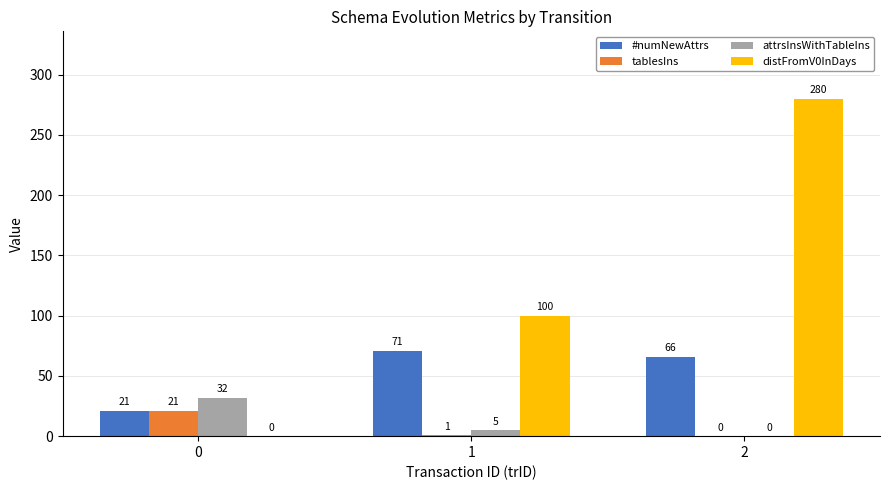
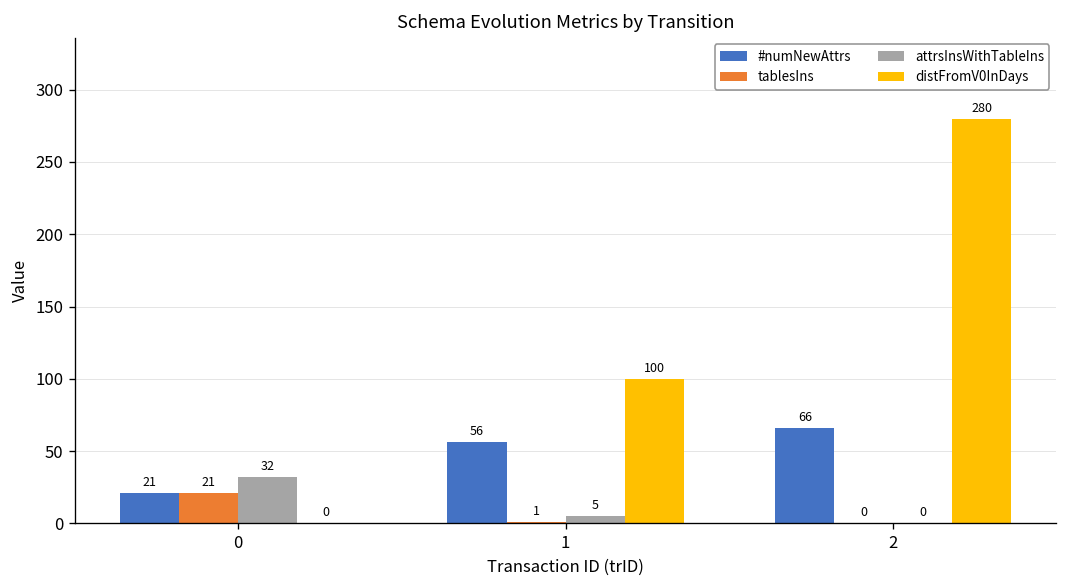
  {
    "#numNewAttrs": {
      "0": 21,
-     "1": 71,
+     "1": 56,
      "2": 66
    },
    "tablesIns": {
      "0": 21,
      "1": 1,
      "2": 0
    },
    "attrsInsWithTableIns": {
      "0": 32,
      "1": 5,
      "2": 0
    },
    "distFromV0InDays": {
      "0": 0,
      "1": 100,
      "2": 280
    }
  }
